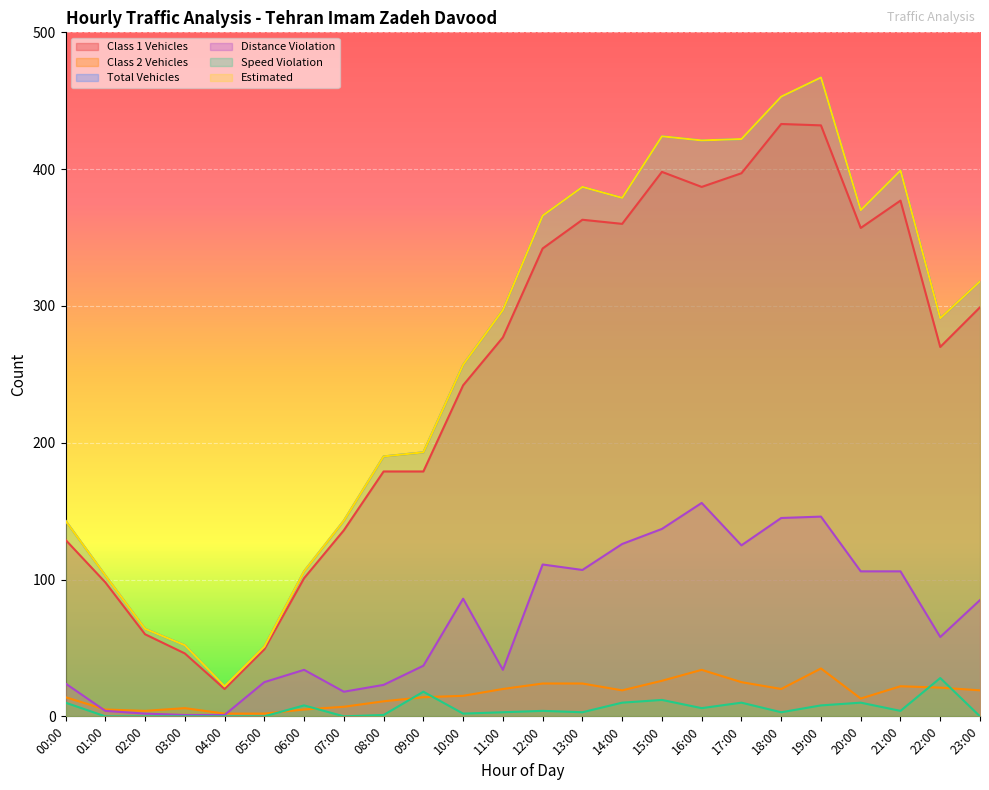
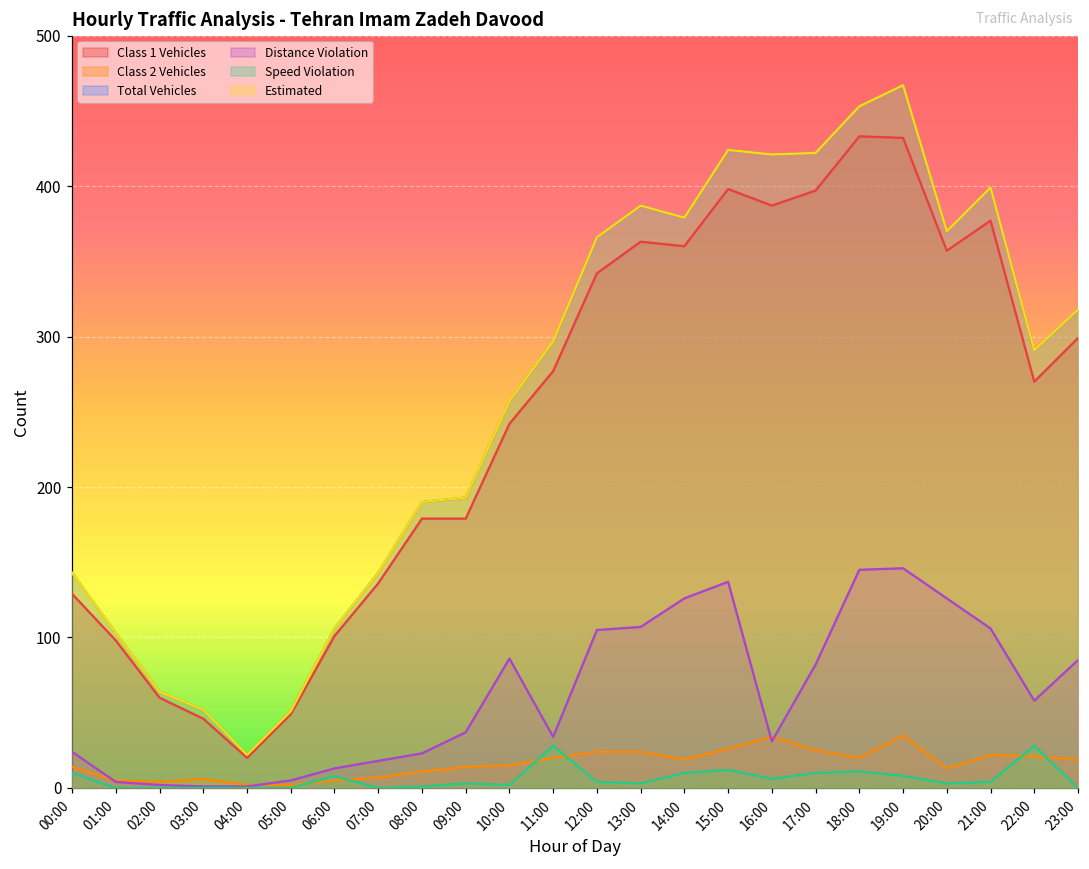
  {
    "Distance Violation": {
      "00:00": 24,
      "02:00": 2,
-     "05:00": 25,
-     "06:00": 34,
+     "05:00": 5,
+     "06:00": 13,
      "07:00": 18,
      "08:00": 23,
      "09:00": 37,
      "10:00": 86,
      "11:00": 34,
-     "12:00": 111,
+     "12:00": 105,
      "13:00": 107,
      "14:00": 126,
      "15:00": 137,
-     "16:00": 156,
-     "17:00": 125,
+     "16:00": 31,
+     "17:00": 82,
      "18:00": 145,
      "19:00": 146,
-     "20:00": 106,
+     "20:00": 126,
      "21:00": 106,
      "22:00": 58,
      "23:00": 85
    },
    "Speed Violation": {
      "00:00": 10,
      "01:00": 0,
      "02:00": 0,
      "05:00": 0,
      "06:00": 8,
      "07:00": 0,
      "08:00": 1,
-     "09:00": 18,
+     "09:00": 3,
      "10:00": 2,
-     "11:00": 3,
+     "11:00": 28,
      "12:00": 4,
      "13:00": 3,
      "14:00": 10,
      "15:00": 12,
      "16:00": 6,
      "17:00": 10,
-     "18:00": 3,
+     "18:00": 11,
      "19:00": 8,
-     "20:00": 10,
+     "20:00": 3,
      "21:00": 4,
      "22:00": 28,
      "23:00": 0
    }
  }
